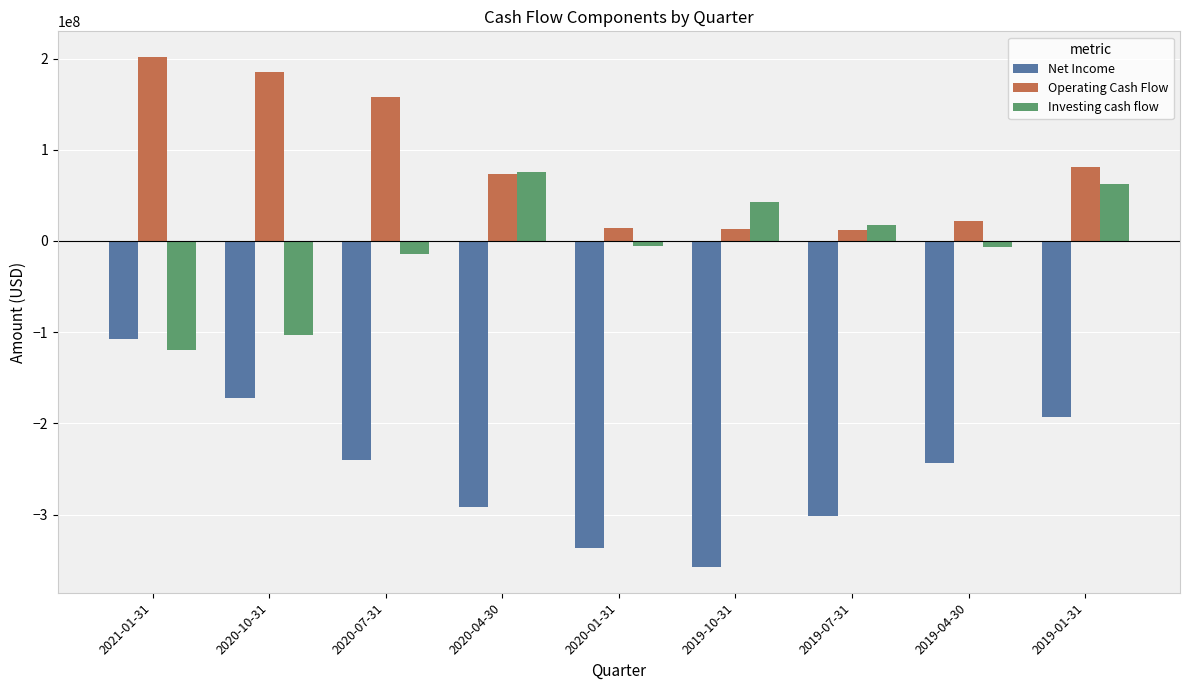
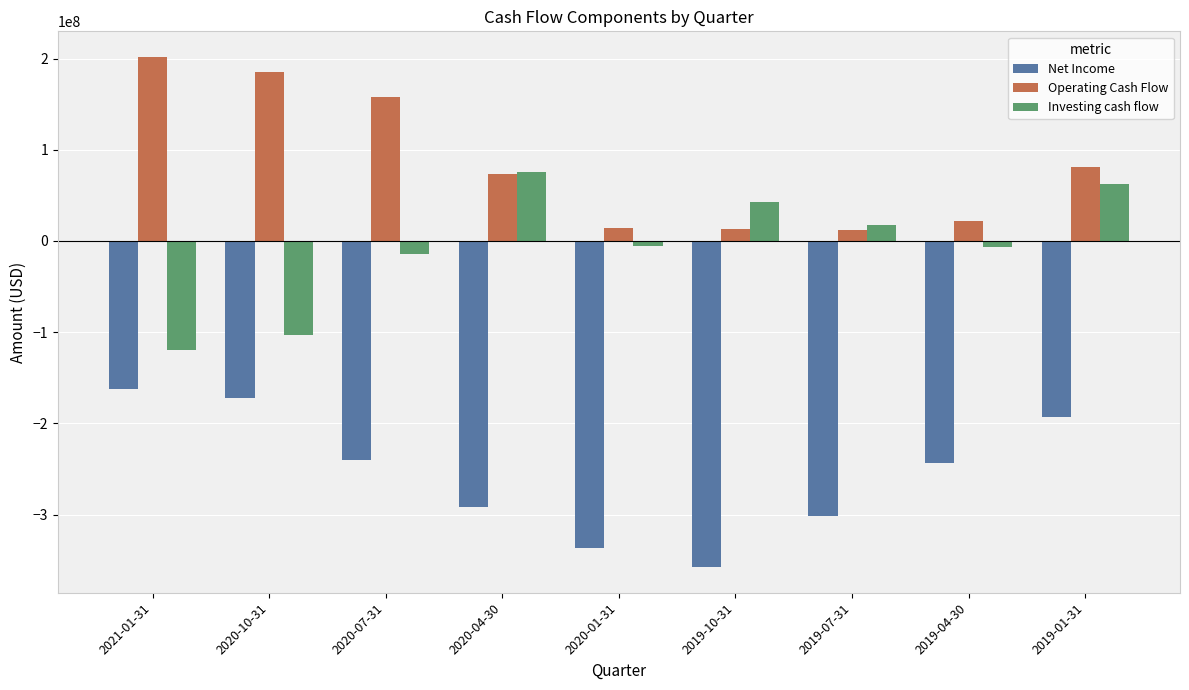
  {
    "Net Income": {
-     "2021-01-31": -110000000,
+     "2021-01-31": -160000000,
      "2020-10-31": -170000000,
      "2020-07-31": -240000000,
      "2020-04-30": -290000000,
      "2020-01-31": -340000000,
      "2019-10-31": -360000000,
      "2019-07-31": -300000000,
      "2019-04-30": -240000000,
      "2019-01-31": -190000000
    },
    "Operating Cash Flow": {
      "2021-01-31": 200000000,
      "2020-10-31": 190000000,
      "2020-07-31": 160000000,
      "2020-04-30": 70000000,
      "2020-01-31": 10000000,
      "2019-10-31": 10000000,
      "2019-07-31": 10000000,
      "2019-04-30": 20000000,
      "2019-01-31": 80000000
    },
    "Investing cash flow": {
      "2021-01-31": -120000000,
      "2020-10-31": -100000000,
      "2020-07-31": -10000000,
      "2020-04-30": 80000000,
      "2020-01-31": -10000000,
      "2019-10-31": 40000000,
      "2019-07-31": 20000000,
      "2019-04-30": -10000000,
      "2019-01-31": 60000000
    }
  }
